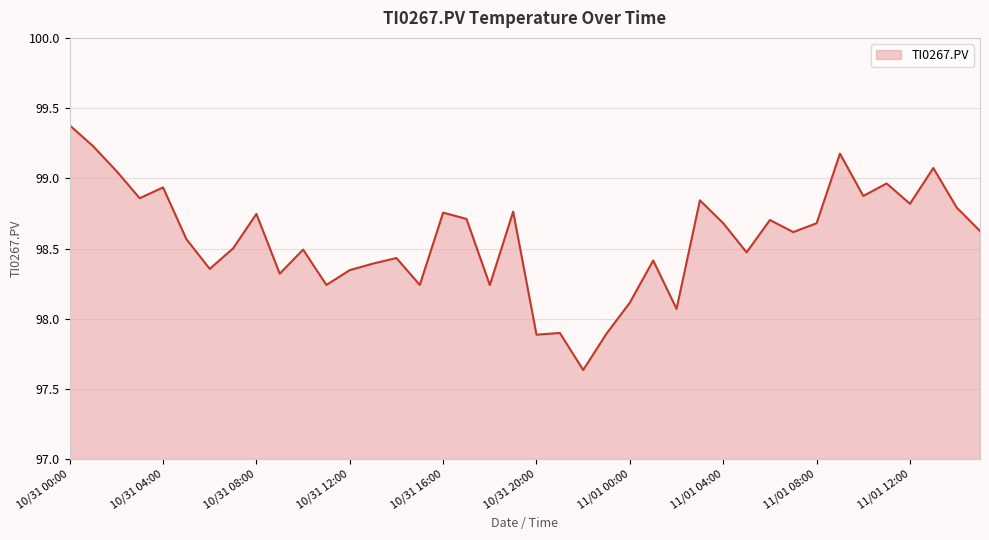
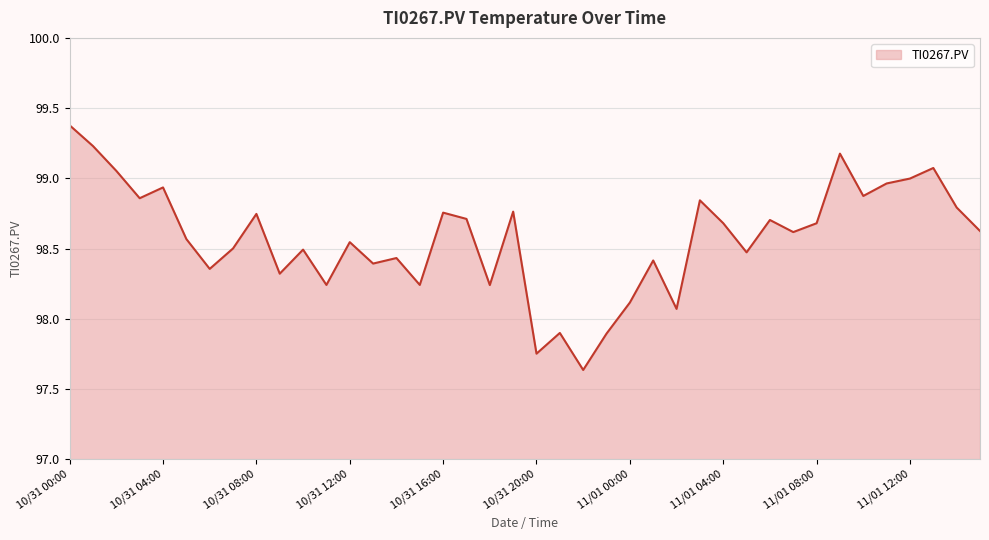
  {
    "10/31 00:00": 99.38,
    "10/31 04:00": 98.94,
    "10/31 08:00": 98.75,
-   "10/31 12:00": 98.35,
+   "10/31 12:00": 98.55,
    "10/31 16:00": 98.76,
-   "10/31 20:00": 97.89,
+   "10/31 20:00": 97.75,
    "11/01 00:00": 98.12,
    "11/01 04:00": 98.68,
    "11/01 08:00": 98.68,
-   "11/01 12:00": 98.82
+   "11/01 12:00": 99.00
  }
